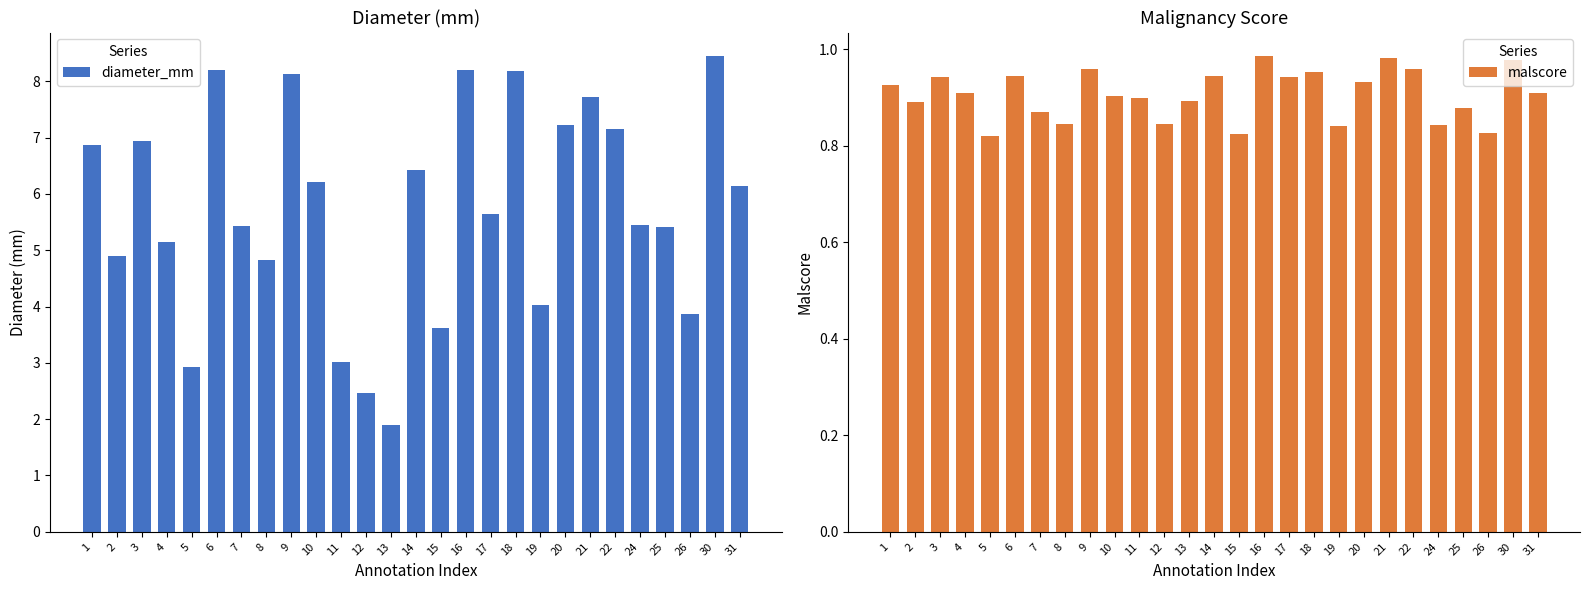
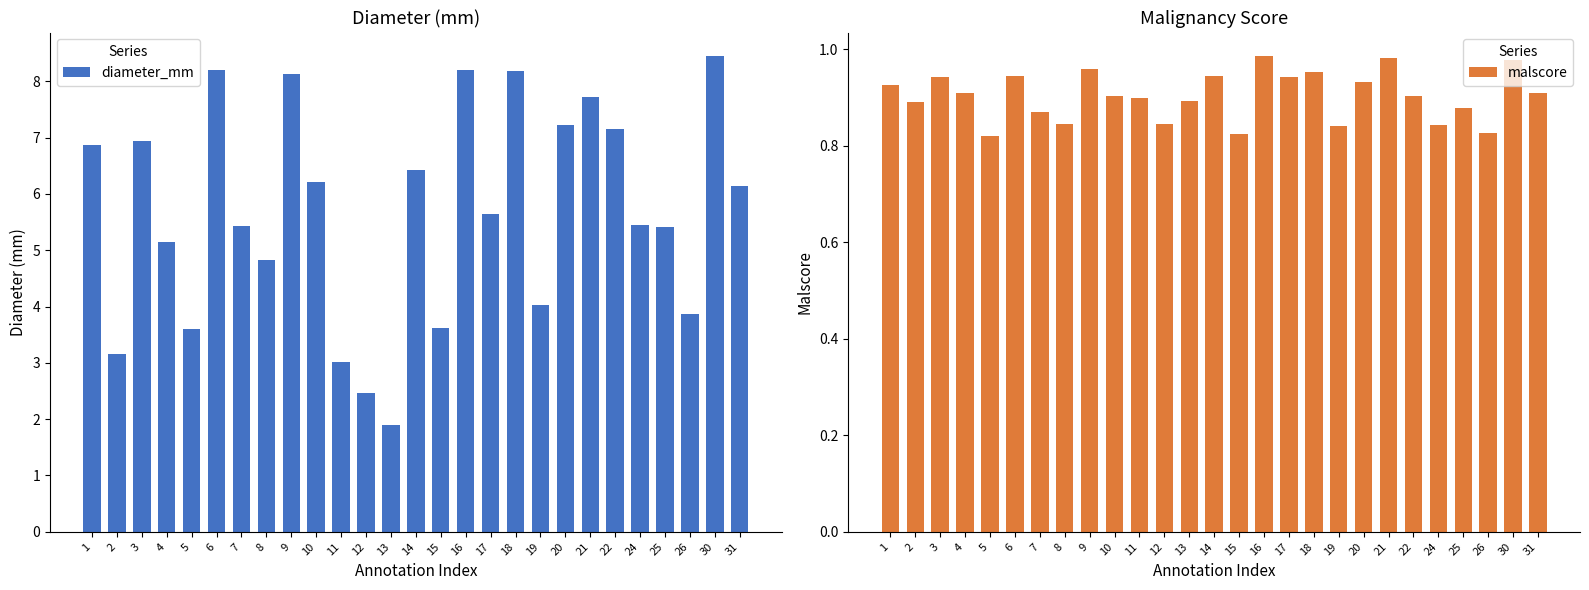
  {
    "Diameter (mm)": {
      "1": 6.9,
-     "2": 4.9,
+     "2": 3.2,
      "3": 6.9,
      "4": 5.2,
-     "5": 2.9,
+     "5": 3.6,
      "6": 8.2,
      "7": 5.4,
      "8": 4.8,
      "9": 8.1,
      "10": 6.2,
      "11": 3.0,
      "12": 2.5,
      "13": 1.9,
      "14": 6.4,
      "15": 3.6,
      "16": 8.2,
      "17": 5.6,
      "18": 8.2,
      "19": 4.0,
      "20": 7.2,
      "21": 7.7,
      "22": 7.2,
      "24": 5.5,
      "25": 5.4,
      "26": 3.9,
      "30": 8.4,
      "31": 6.1
    },
    "Malignancy Score": {
      "1": 0.93,
      "2": 0.89,
      "3": 0.94,
      "4": 0.91,
      "5": 0.82,
      "6": 0.94,
      "7": 0.87,
      "8": 0.85,
      "9": 0.96,
      "10": 0.90,
      "11": 0.90,
      "12": 0.85,
      "13": 0.89,
      "14": 0.94,
      "15": 0.82,
      "16": 0.99,
      "17": 0.94,
      "18": 0.95,
      "19": 0.84,
      "20": 0.93,
      "21": 0.98,
-     "22": 0.96,
+     "22": 0.90,
      "24": 0.84,
      "25": 0.88,
      "26": 0.83,
      "31": 0.91
    }
  }
